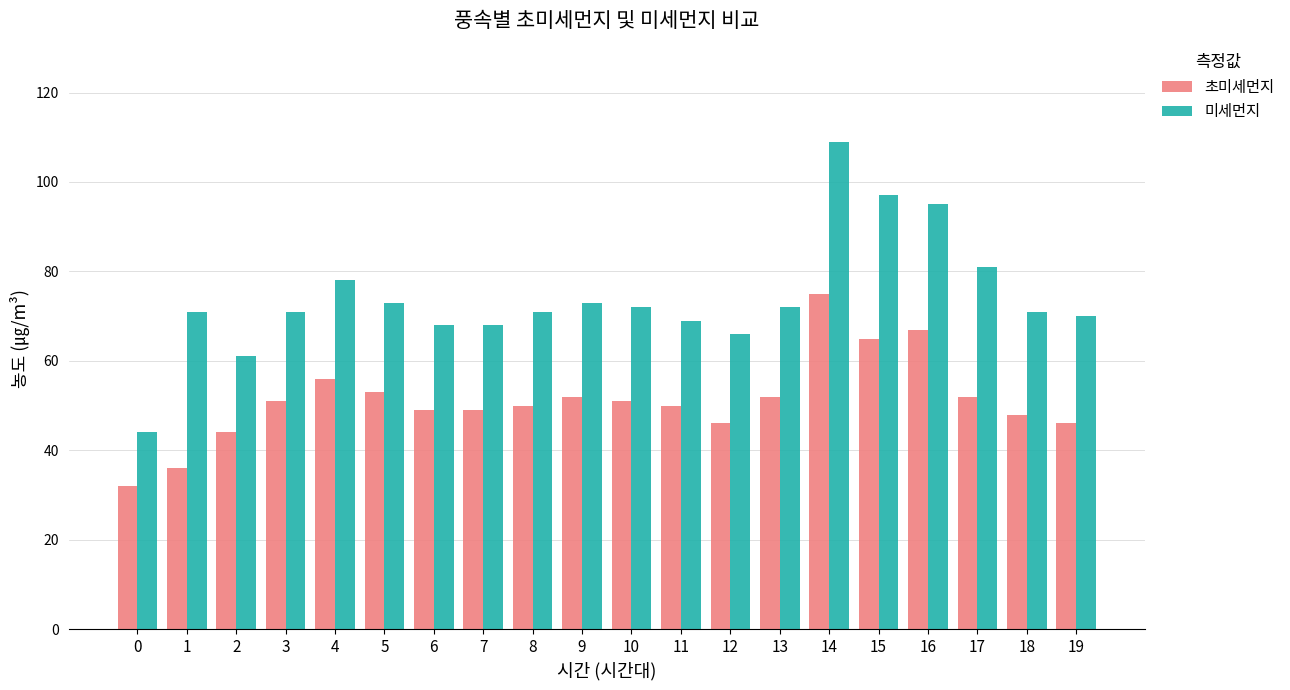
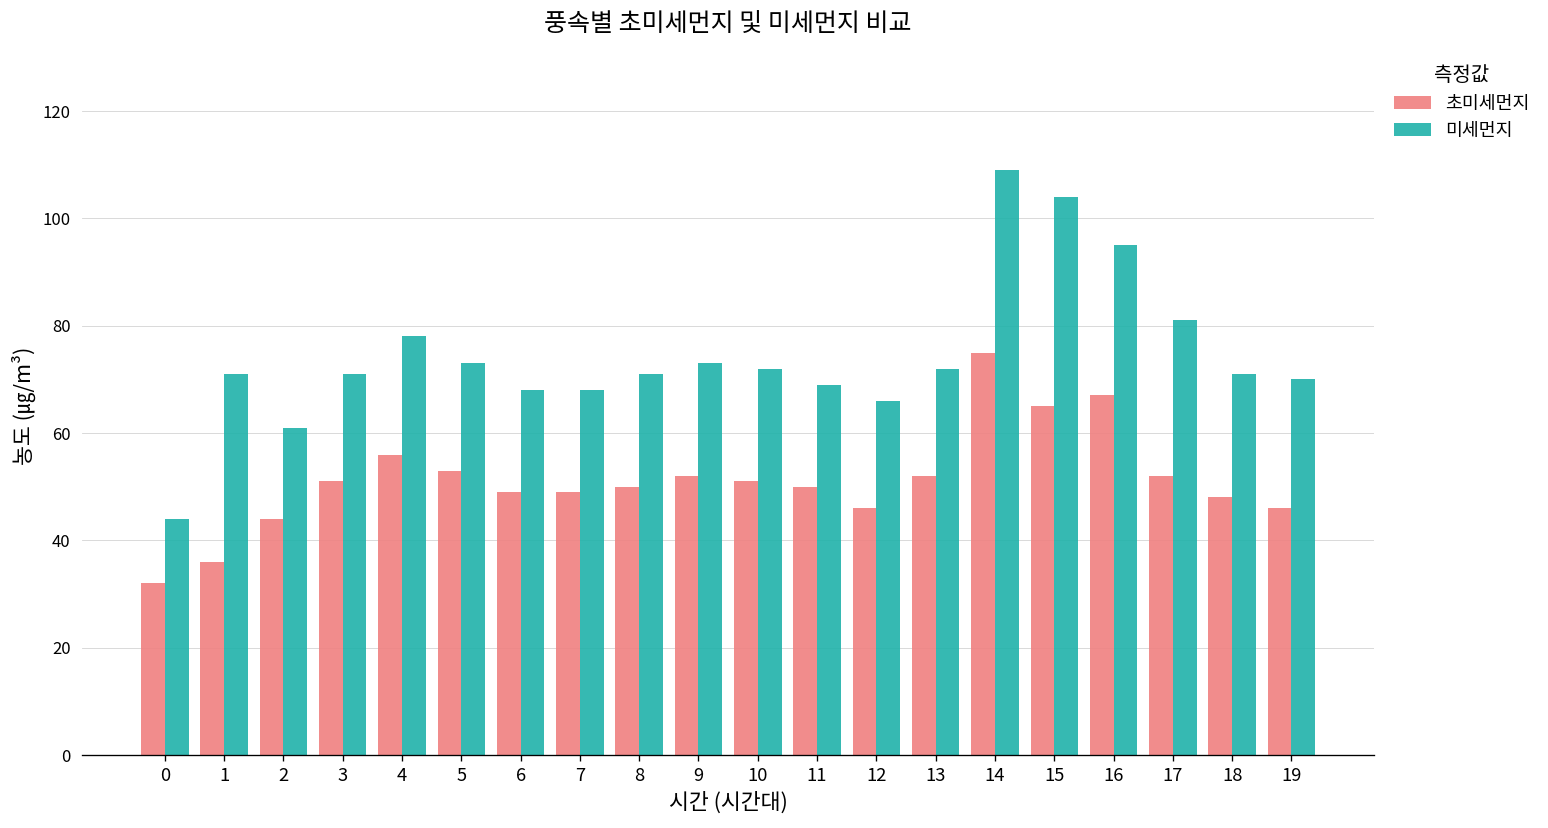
  {
    "초미세먼지": {
      "0": 32,
      "1": 36,
      "2": 44,
      "3": 51,
      "4": 56,
      "5": 53,
      "6": 49,
      "7": 49,
      "8": 50,
      "9": 52,
      "10": 51,
      "11": 50,
      "12": 46,
      "13": 52,
      "14": 75,
      "15": 65,
      "16": 67,
      "17": 52,
      "18": 48,
      "19": 46
    },
    "미세먼지": {
      "0": 44,
      "1": 71,
      "2": 61,
      "3": 71,
      "4": 78,
      "5": 73,
      "6": 68,
      "7": 68,
      "8": 71,
      "9": 73,
      "10": 72,
      "11": 69,
      "12": 66,
      "13": 72,
      "14": 109,
-     "15": 97,
+     "15": 104,
      "16": 95,
      "17": 81,
      "18": 71,
      "19": 70
    }
  }
